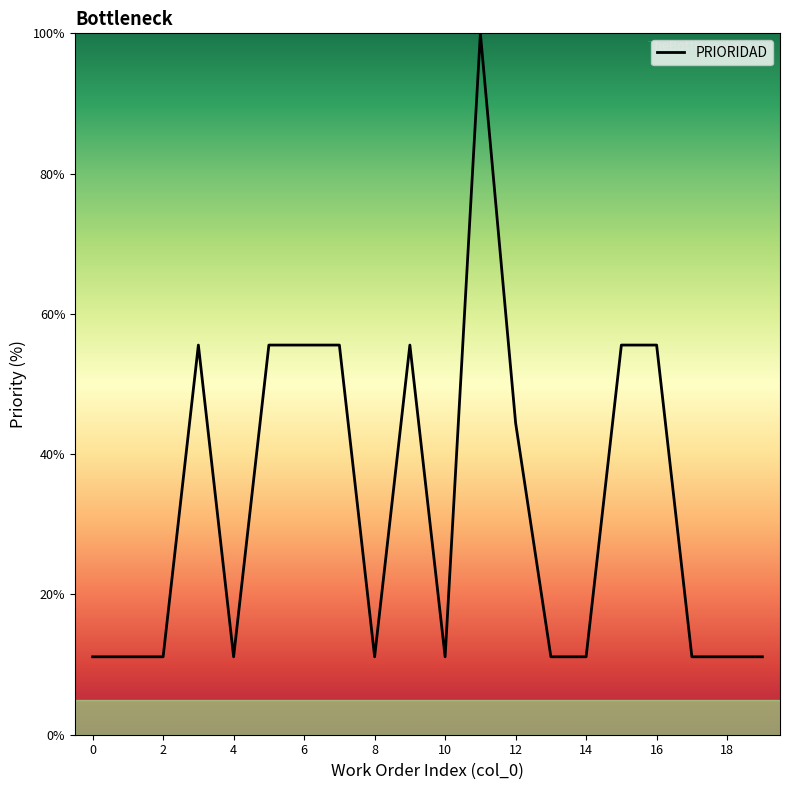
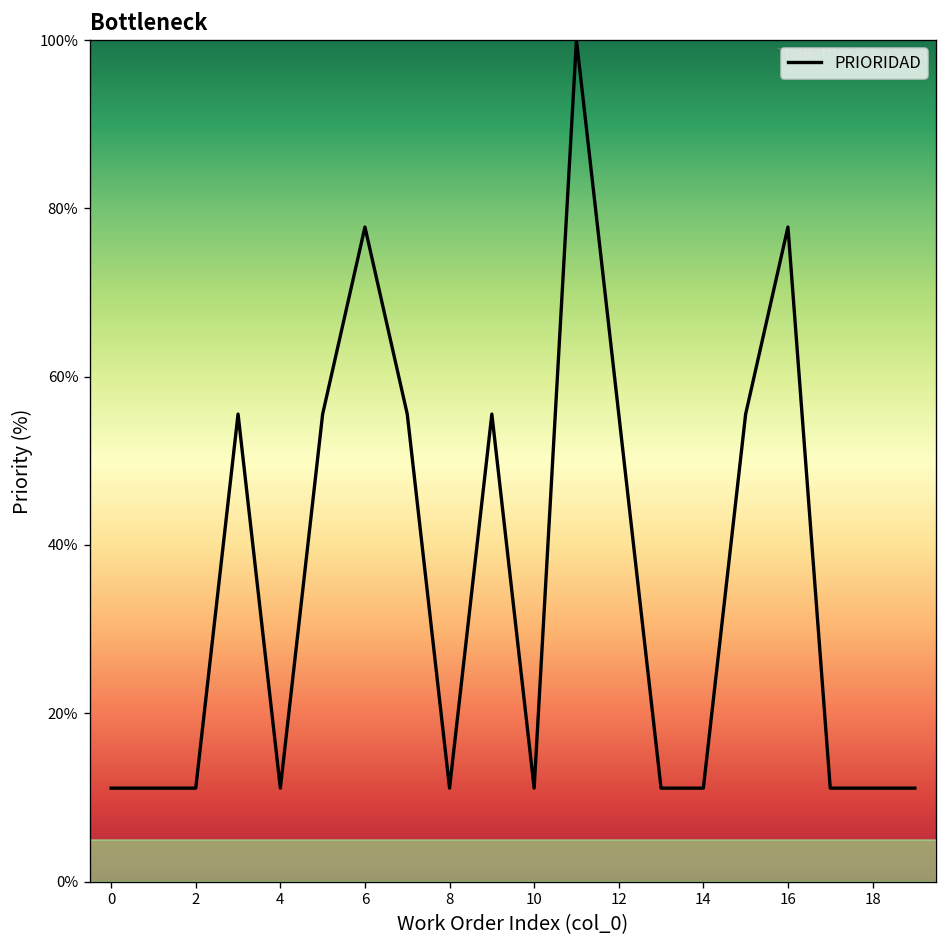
  {
    "0": "11%",
    "2": "11%",
    "4": "11%",
-   "6": "56%",
+   "6": "78%",
    "8": "11%",
    "10": "11%",
-   "12": "44%",
+   "12": "56%",
    "14": "11%",
-   "16": "56%",
+   "16": "78%",
    "18": "11%"
  }
